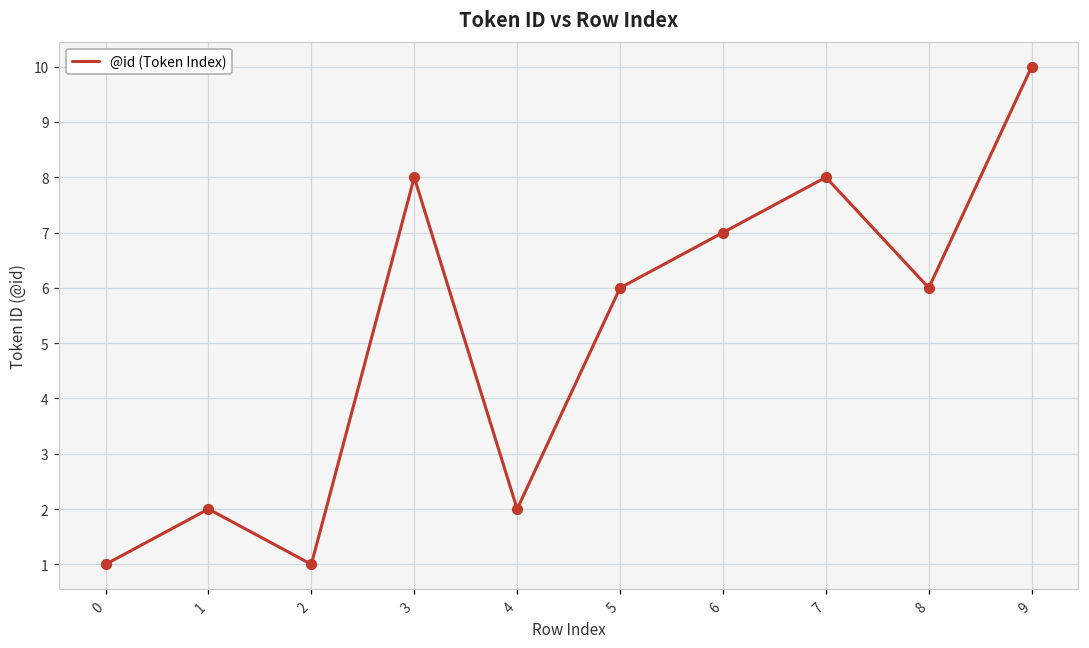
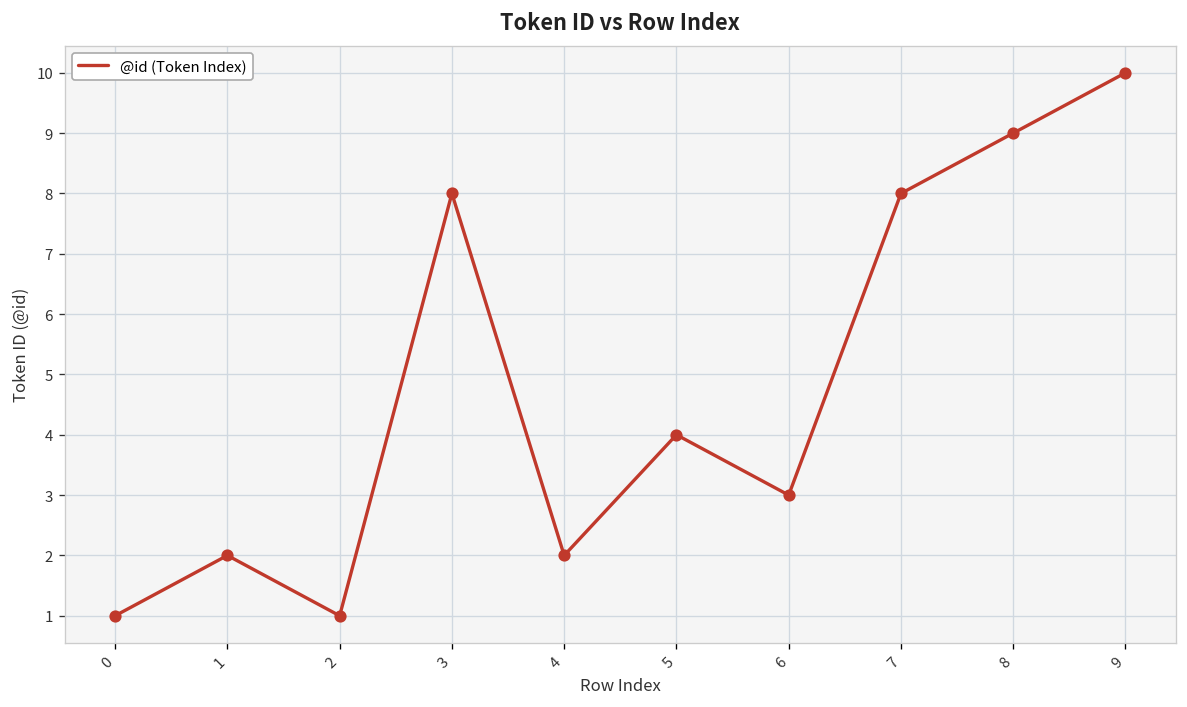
  {
    "0": 1,
    "1": 2,
    "2": 1,
    "3": 8,
    "4": 2,
-   "5": 6,
-   "6": 7,
+   "5": 4,
+   "6": 3,
    "7": 8,
-   "8": 6,
+   "8": 9,
    "9": 10
  }
